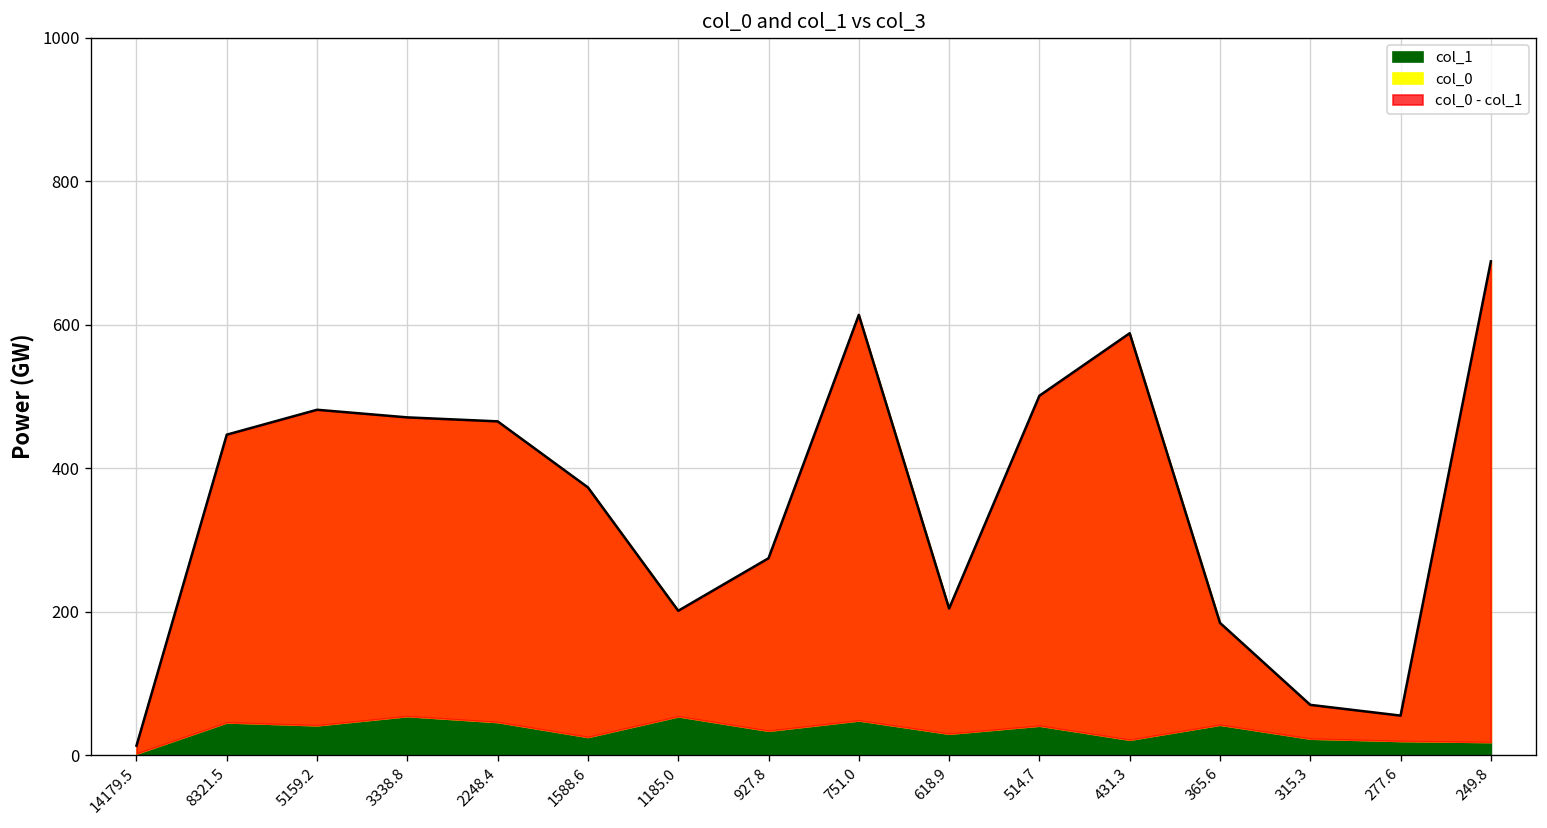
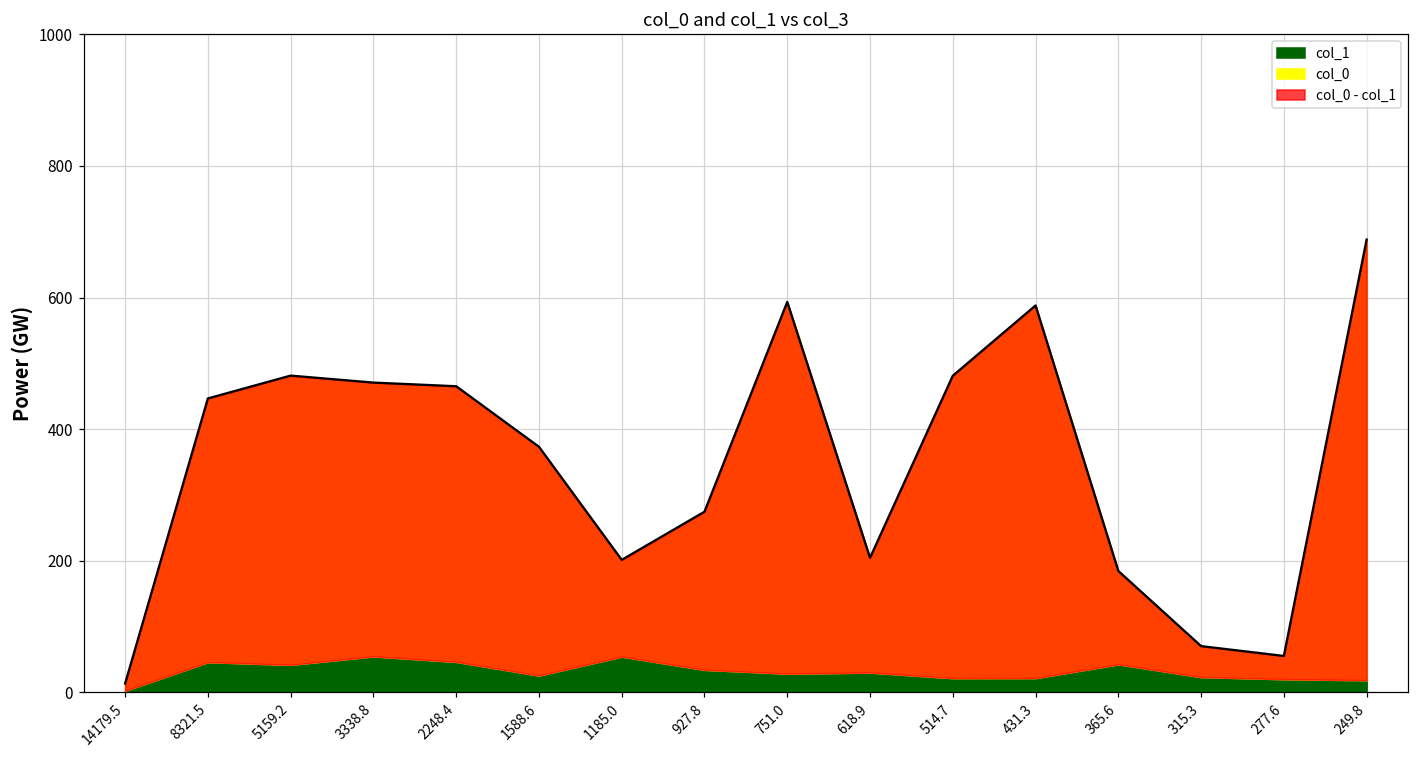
  {
    "col_1": {
-     "751.0": 50,
-     "514.7": 40
+     "751.0": 30,
+     "514.7": 20
    },
    "col_0 - col_1": {
      "14179.5": 10,
      "8321.5": 400,
      "5159.2": 440,
      "3338.8": 420,
      "2248.4": 420,
      "1588.6": 350,
      "1185.0": 150,
      "927.8": 240,
      "751.0": 570,
      "618.9": 170,
      "514.7": 460,
      "431.3": 570,
      "365.6": 140,
      "315.3": 50,
      "277.6": 40,
      "249.8": 670
    }
  }
